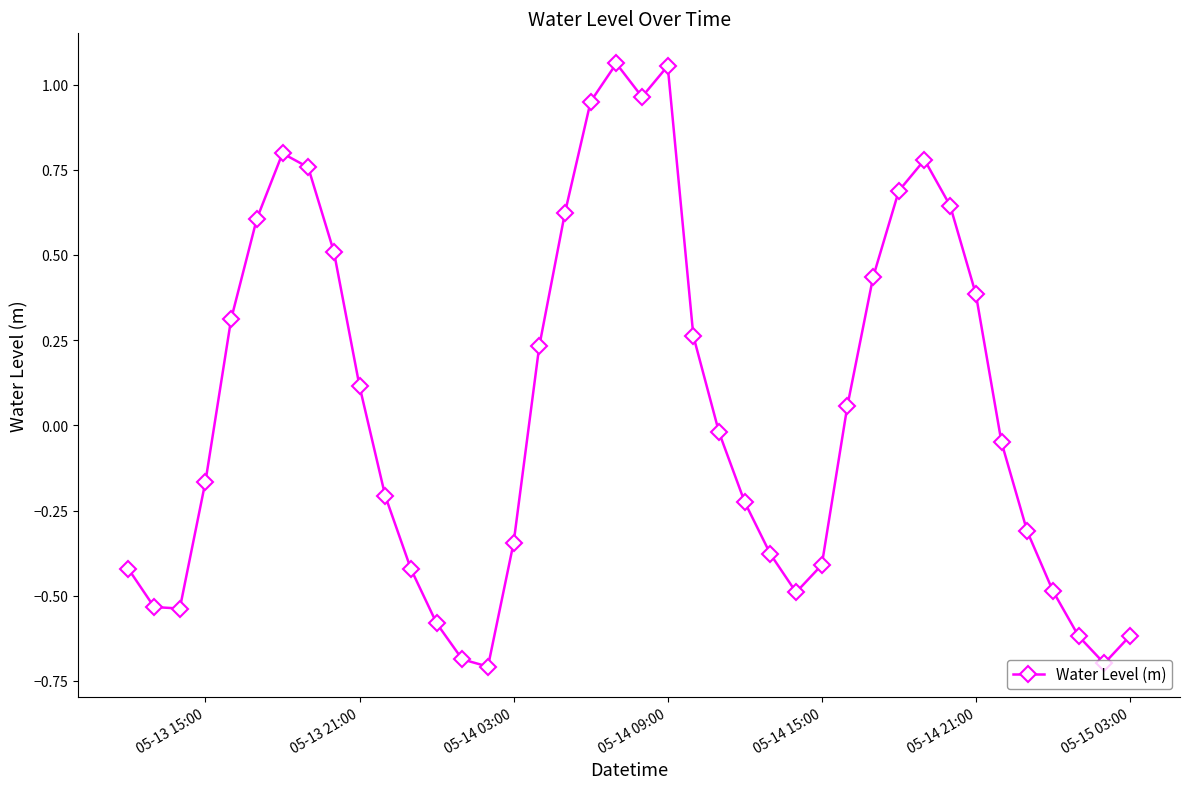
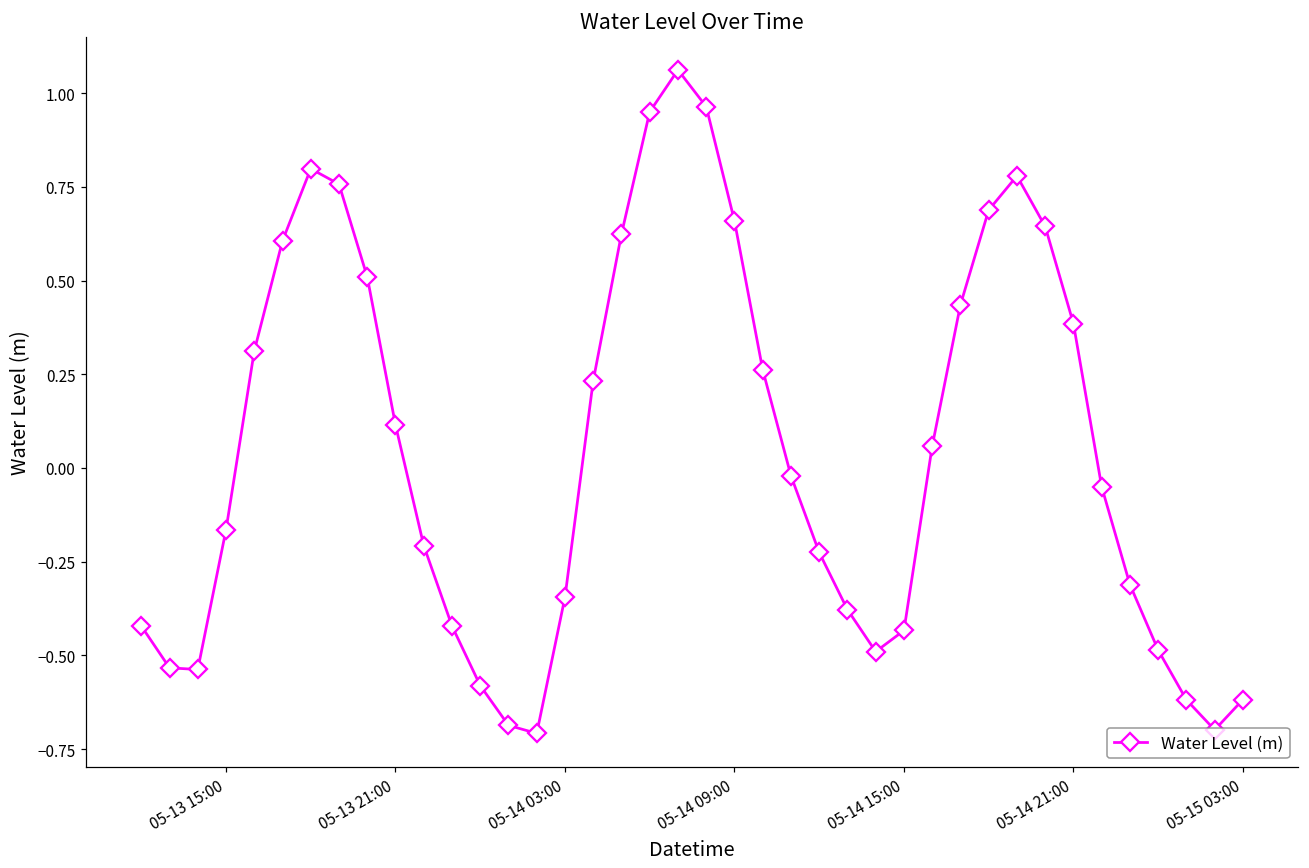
  {
    "05-13 15:00": -0.16,
    "05-13 21:00": 0.11,
    "05-14 03:00": -0.34,
-   "05-14 09:00": 1.05,
-   "05-14 15:00": -0.41,
+   "05-14 09:00": 0.66,
+   "05-14 15:00": -0.43,
    "05-14 21:00": 0.39,
    "05-15 03:00": -0.62
  }
